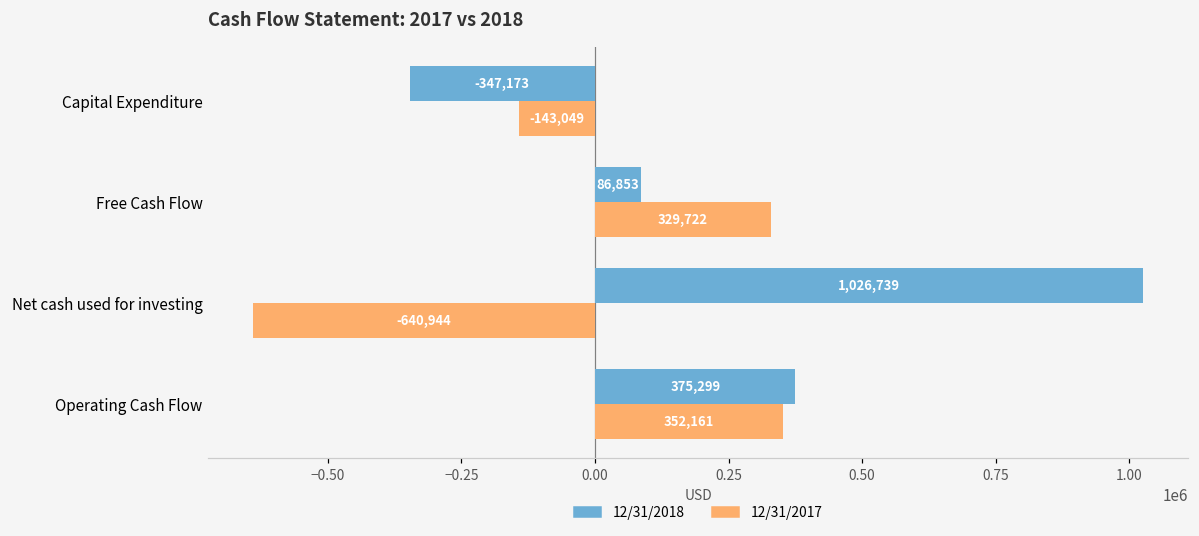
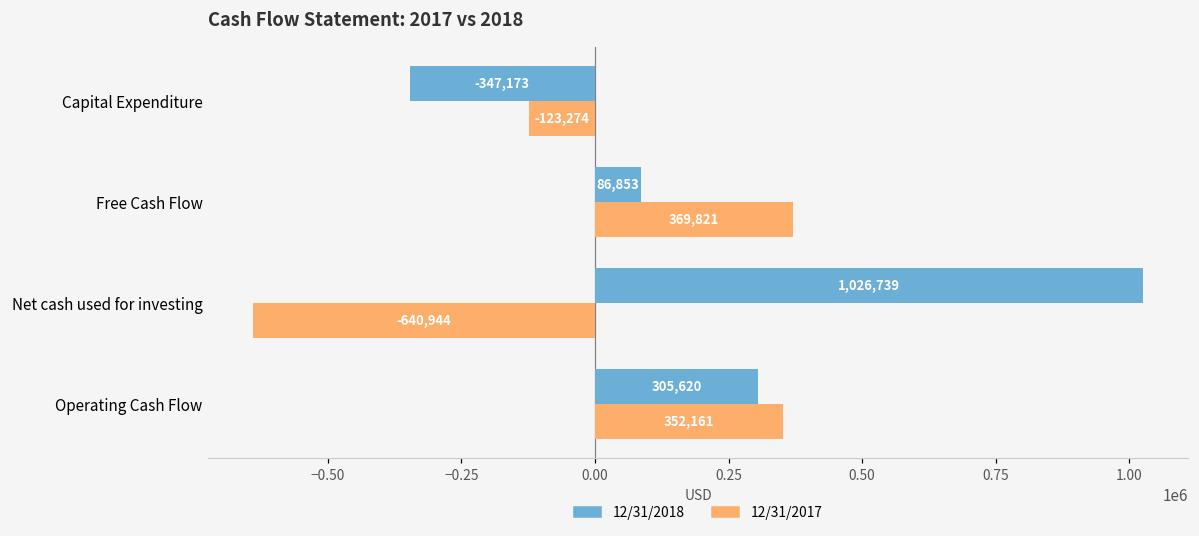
  {
    "12/31/2018": {
      "Capital Expenditure": "-347,173",
      "Free Cash Flow": "86,853",
      "Net cash used for investing": "1,026,739",
-     "Operating Cash Flow": "375,299"
+     "Operating Cash Flow": "305,620"
    },
    "12/31/2017": {
-     "Capital Expenditure": "-143,049",
-     "Free Cash Flow": "329,722",
+     "Capital Expenditure": "-123,274",
+     "Free Cash Flow": "369,821",
      "Net cash used for investing": "-640,944",
      "Operating Cash Flow": "352,161"
    }
  }
